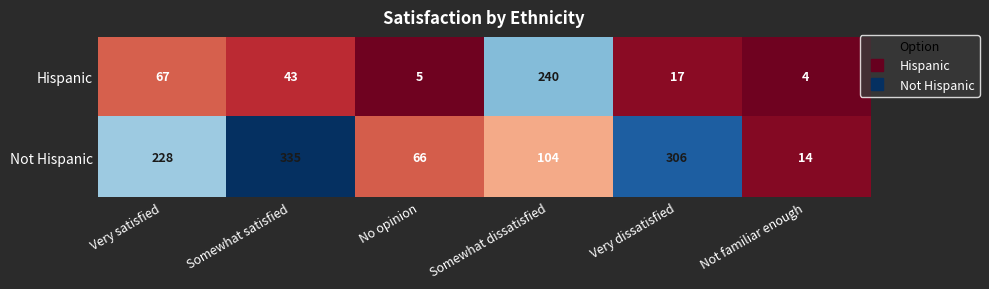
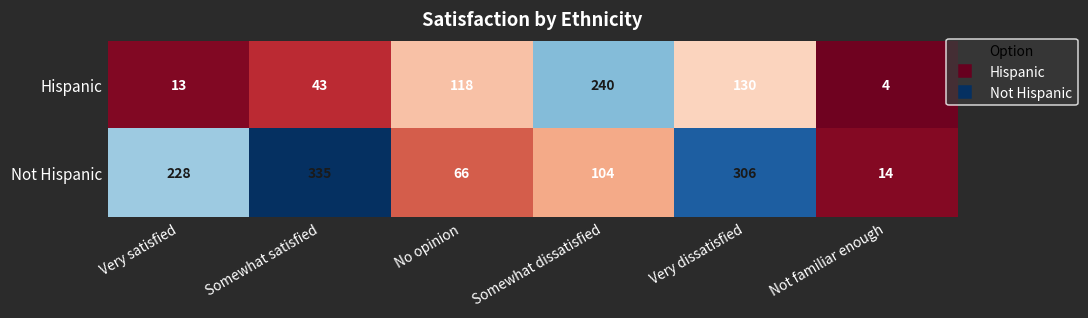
  {
    "Hispanic": {
-     "Very satisfied": 67,
+     "Very satisfied": 13,
      "Somewhat satisfied": 43,
-     "No opinion": 5,
+     "No opinion": 118,
      "Somewhat dissatisfied": 240,
-     "Very dissatisfied": 17,
+     "Very dissatisfied": 130,
      "Not familiar enough": 4
    },
    "Not Hispanic": {
      "Very satisfied": 228,
      "Somewhat satisfied": 335,
      "No opinion": 66,
      "Somewhat dissatisfied": 104,
      "Very dissatisfied": 306,
      "Not familiar enough": 14
    }
  }
